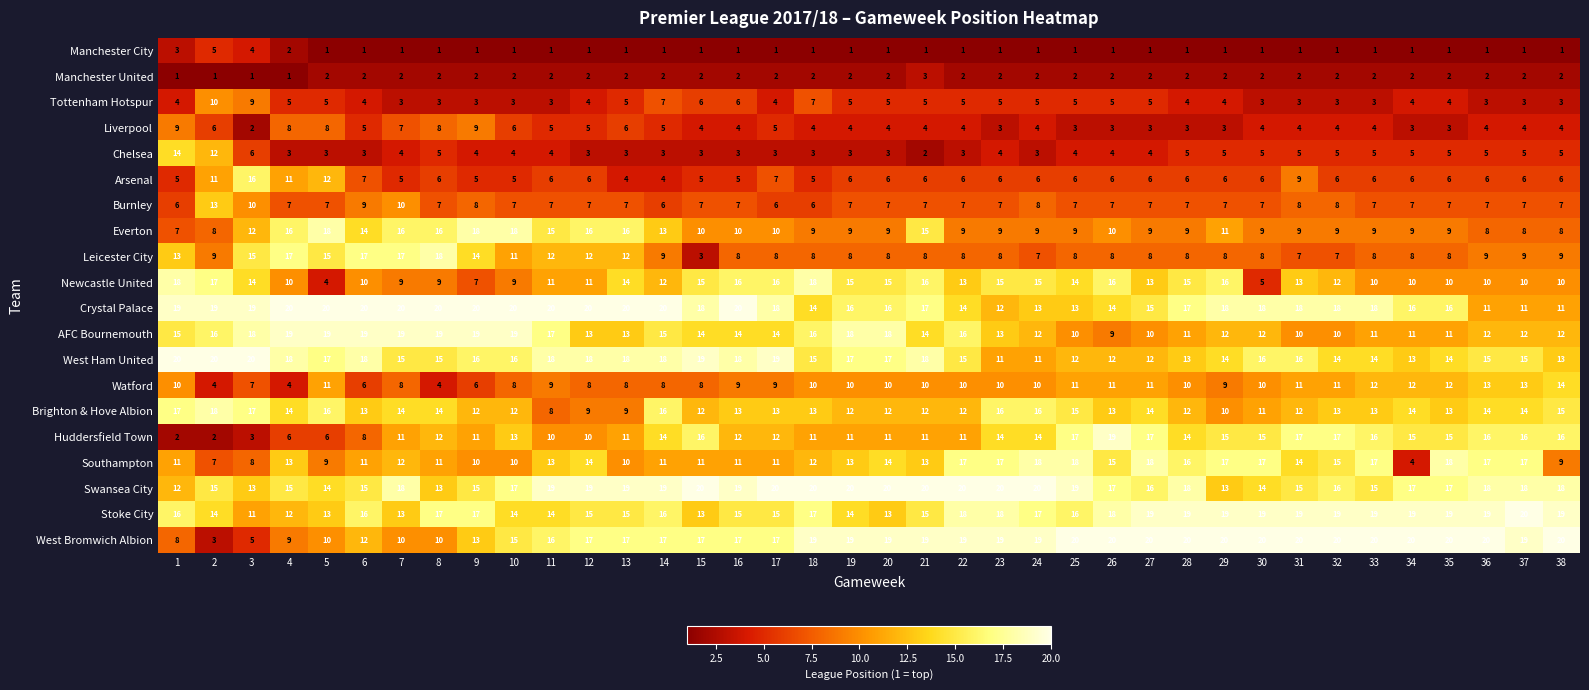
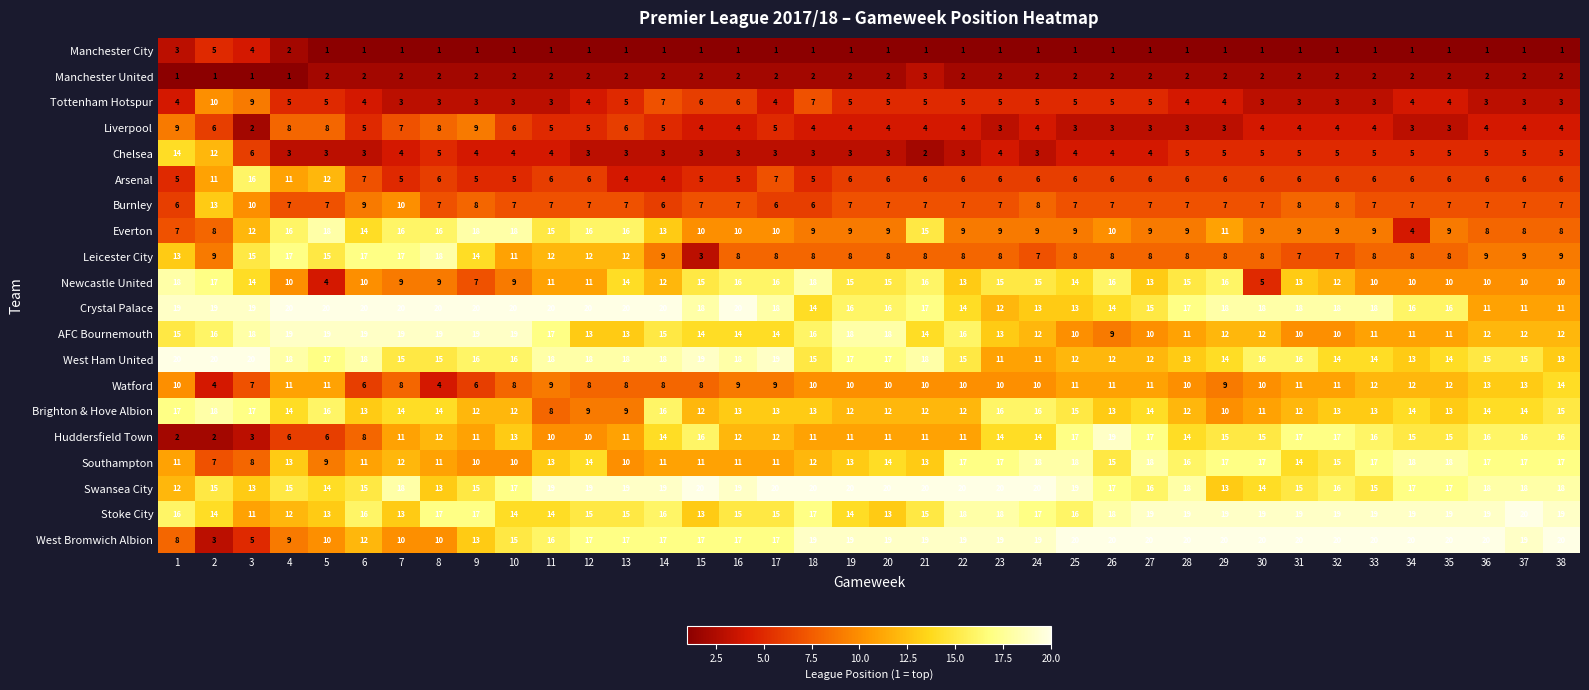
  {
    "Arsenal": {
      "1": 5,
      "2": 11,
      "3": 16,
      "4": 11,
      "5": 12,
      "6": 7,
      "7": 5,
      "8": 6,
      "9": 5,
      "10": 5,
      "11": 6,
      "12": 6,
      "13": 4,
      "14": 4,
      "15": 5,
      "16": 5,
      "17": 7,
      "18": 5,
      "19": 6,
      "20": 6,
      "21": 6,
      "22": 6,
      "23": 6,
      "24": 6,
      "25": 6,
      "26": 6,
      "27": 6,
      "28": 6,
      "29": 6,
      "30": 6,
-     "31": 9,
+     "31": 6,
      "32": 6,
      "33": 6,
      "34": 6,
      "35": 6,
      "36": 6,
      "37": 6,
      "38": 6
    },
    "Everton": {
      "1": 7,
      "2": 8,
      "3": 12,
      "4": 16,
      "5": 18,
      "6": 14,
      "7": 16,
      "8": 16,
      "9": 18,
      "10": 18,
      "11": 15,
      "12": 16,
      "13": 16,
      "14": 13,
      "15": 10,
      "16": 10,
      "17": 10,
      "18": 9,
      "19": 9,
      "20": 9,
      "21": 15,
      "22": 9,
      "23": 9,
      "24": 9,
      "25": 9,
      "26": 10,
      "27": 9,
      "28": 9,
      "29": 11,
      "30": 9,
      "31": 9,
      "32": 9,
      "33": 9,
-     "34": 9,
+     "34": 4,
      "35": 9,
      "36": 8,
      "37": 8,
      "38": 8
    },
    "Watford": {
      "1": 10,
      "2": 4,
      "3": 7,
-     "4": 4,
+     "4": 11,
      "5": 11,
      "6": 6,
      "7": 8,
      "8": 4,
      "9": 6,
      "10": 8,
      "11": 9,
      "12": 8,
      "13": 8,
      "14": 8,
      "15": 8,
      "16": 9,
      "17": 9,
      "18": 10,
      "19": 10,
      "20": 10,
      "21": 10,
      "22": 10,
      "23": 10,
      "24": 10,
      "25": 11,
      "26": 11,
      "27": 11,
      "28": 10,
      "29": 9,
      "30": 10,
      "31": 11,
      "32": 11,
      "33": 12,
      "34": 12,
      "35": 12,
      "36": 13,
      "37": 13,
      "38": 14
    },
    "Southampton": {
      "1": 11,
      "2": 7,
      "3": 8,
      "4": 13,
      "5": 9,
      "6": 11,
      "7": 12,
      "8": 11,
      "9": 10,
      "10": 10,
      "11": 13,
      "12": 14,
      "13": 10,
      "14": 11,
      "15": 11,
      "16": 11,
      "17": 11,
      "18": 12,
      "19": 13,
      "20": 14,
      "21": 13,
      "22": 17,
      "23": 17,
      "24": 18,
      "25": 18,
      "26": 15,
      "27": 18,
      "28": 16,
      "29": 17,
      "30": 17,
      "31": 14,
      "32": 15,
      "33": 17,
-     "34": 4,
+     "34": 18,
      "35": 18,
      "36": 17,
      "37": 17,
-     "38": 9
+     "38": 17
    }
  }
